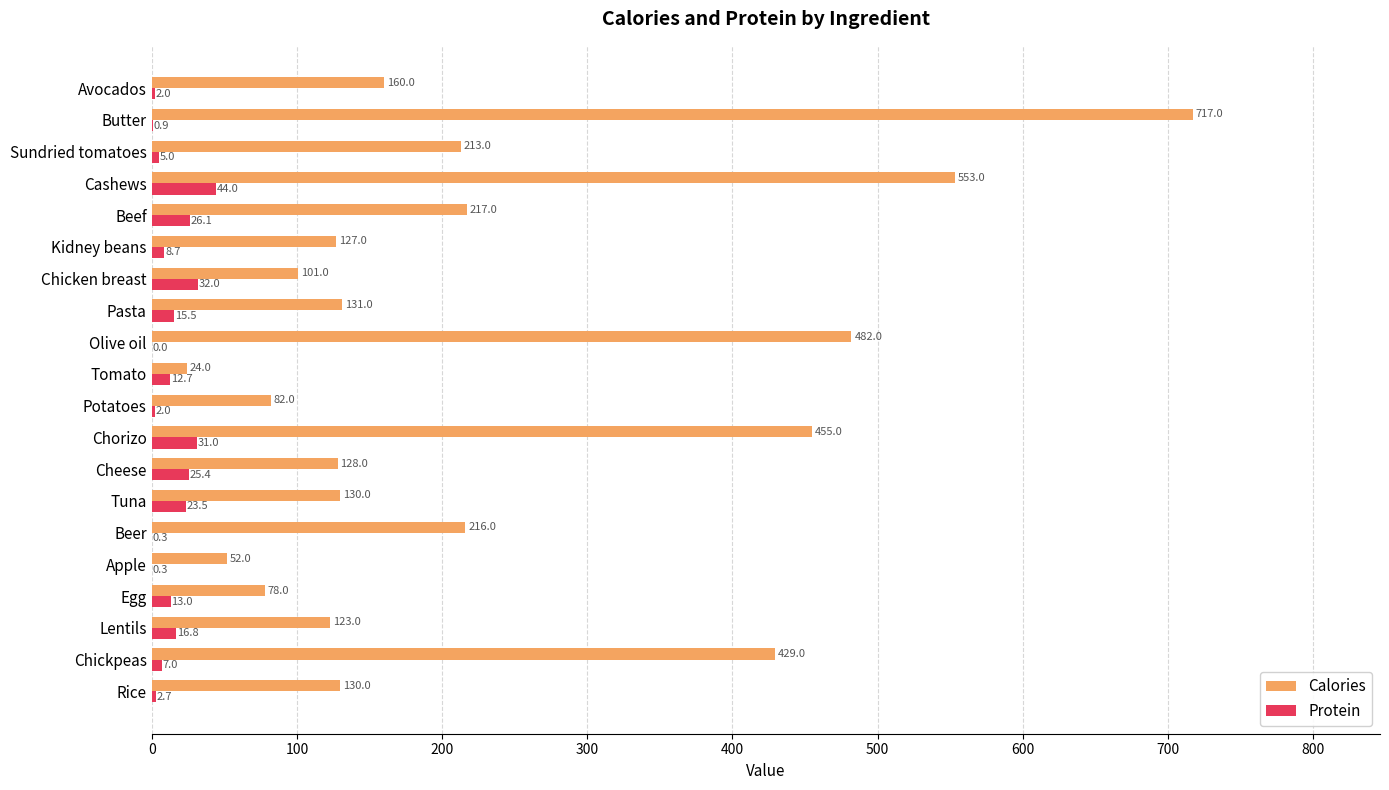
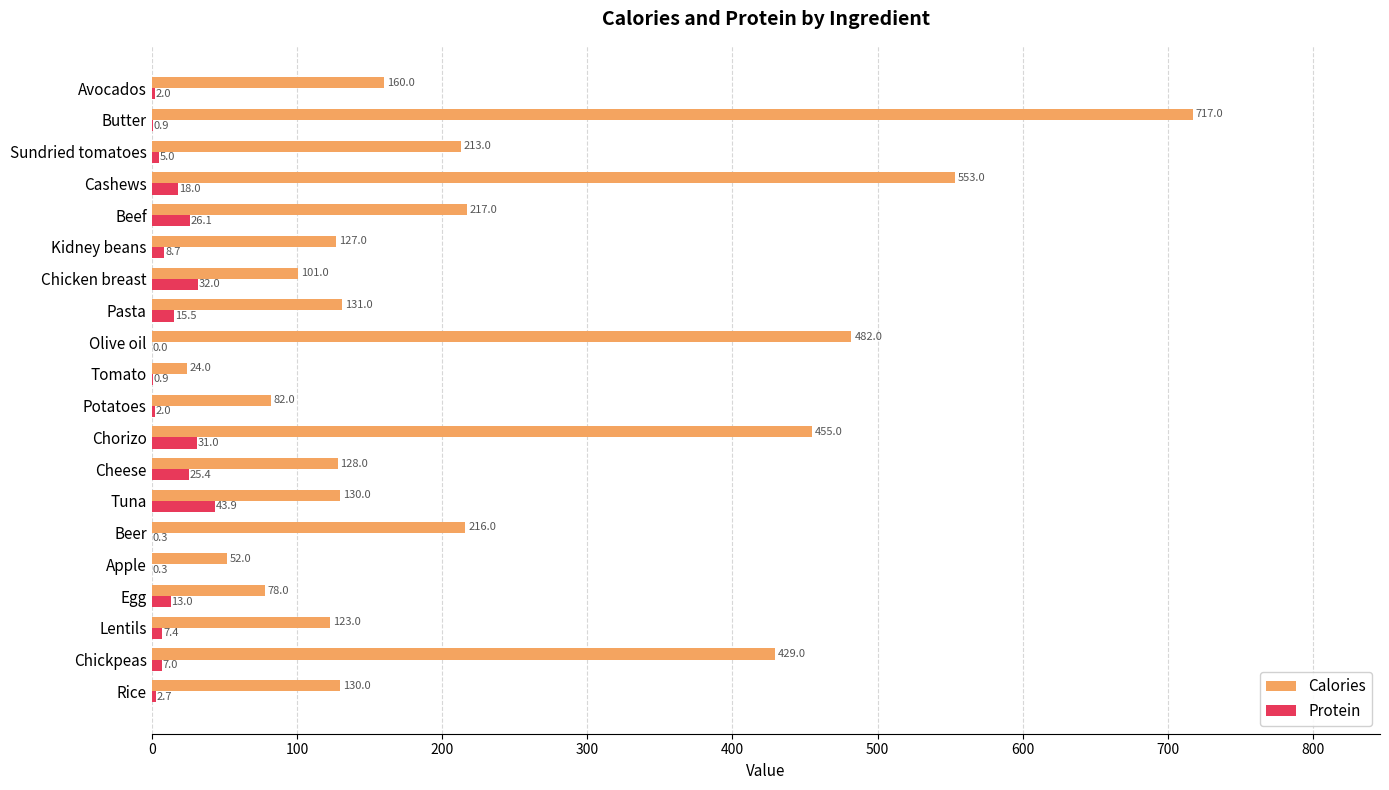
  {
    "Calories": {
      "Avocados": 160.0,
      "Butter": 717.0,
      "Sundried tomatoes": 213.0,
      "Cashews": 553.0,
      "Beef": 217.0,
      "Kidney beans": 127.0,
      "Chicken breast": 101.0,
      "Pasta": 131.0,
      "Olive oil": 482.0,
      "Tomato": 24.0,
      "Potatoes": 82.0,
      "Chorizo": 455.0,
      "Cheese": 128.0,
      "Tuna": 130.0,
      "Beer": 216.0,
      "Apple": 52.0,
      "Egg": 78.0,
      "Lentils": 123.0,
      "Chickpeas": 429.0,
      "Rice": 130.0
    },
    "Protein": {
      "Avocados": 2.0,
      "Butter": 0.9,
      "Sundried tomatoes": 5.0,
-     "Cashews": 44.0,
+     "Cashews": 18.0,
      "Beef": 26.1,
      "Kidney beans": 8.7,
      "Chicken breast": 32.0,
      "Pasta": 15.5,
      "Olive oil": 0.0,
-     "Tomato": 12.7,
+     "Tomato": 0.9,
      "Potatoes": 2.0,
      "Chorizo": 31.0,
      "Cheese": 25.4,
-     "Tuna": 23.5,
+     "Tuna": 43.9,
      "Beer": 0.3,
      "Apple": 0.3,
      "Egg": 13.0,
-     "Lentils": 16.8,
+     "Lentils": 7.4,
      "Chickpeas": 7.0,
      "Rice": 2.7
    }
  }
